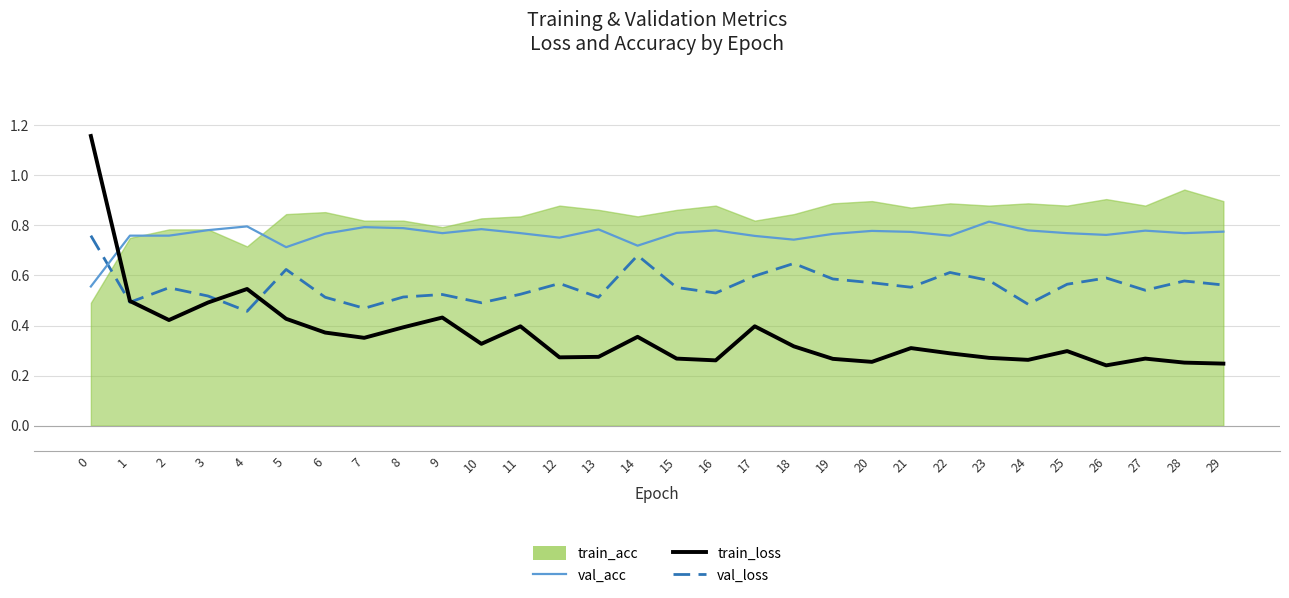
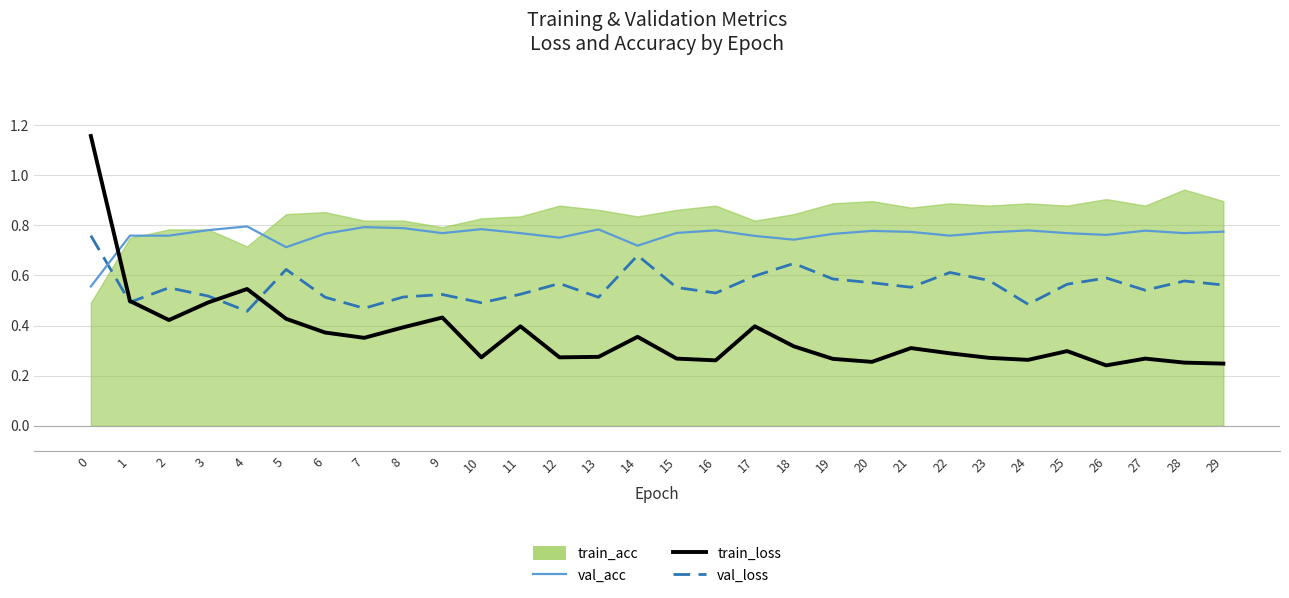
  {
    "val_acc": {
      "0": 0.56,
      "2": 0.76,
      "4": 0.80,
      "5": 0.71,
      "6": 0.77,
      "7": 0.79,
      "8": 0.79,
      "9": 0.77,
      "10": 0.79,
      "11": 0.77,
      "12": 0.75,
      "13": 0.78,
      "14": 0.72,
      "15": 0.77,
      "16": 0.78,
      "17": 0.76,
      "18": 0.74,
      "19": 0.77,
      "20": 0.78,
      "21": 0.77,
      "22": 0.76,
-     "23": 0.82,
+     "23": 0.77,
      "24": 0.78,
      "25": 0.77,
      "26": 0.76,
      "27": 0.78,
      "28": 0.77,
      "29": 0.78
    },
    "train_acc": {
      "0": 0.49,
      "2": 0.78,
      "4": 0.72,
      "5": 0.85,
      "6": 0.85,
      "7": 0.82,
      "8": 0.82,
      "9": 0.79,
      "10": 0.83,
      "11": 0.84,
      "12": 0.88,
      "13": 0.86,
      "14": 0.84,
      "15": 0.86,
      "16": 0.88,
      "17": 0.82,
      "18": 0.85,
      "19": 0.89,
      "20": 0.90,
      "21": 0.87,
      "22": 0.89,
      "23": 0.88,
      "24": 0.89,
      "25": 0.88,
      "26": 0.91,
      "27": 0.88,
      "28": 0.94,
      "29": 0.90
    },
    "train_loss": {
      "0": 1.16,
      "2": 0.42,
      "3": 0.49,
      "4": 0.55,
      "5": 0.43,
      "6": 0.37,
      "7": 0.35,
      "8": 0.39,
      "9": 0.43,
-     "10": 0.33,
+     "10": 0.27,
      "11": 0.40,
      "12": 0.27,
      "13": 0.28,
      "14": 0.36,
      "15": 0.27,
      "16": 0.26,
      "17": 0.40,
      "18": 0.32,
      "19": 0.27,
      "20": 0.26,
      "21": 0.31,
      "22": 0.29,
      "23": 0.27,
      "24": 0.26,
      "25": 0.30,
      "26": 0.24,
      "27": 0.27,
      "28": 0.25,
      "29": 0.25
    },
    "val_loss": {
      "0": 0.76,
      "2": 0.55,
      "3": 0.52,
      "4": 0.46,
      "5": 0.62,
      "6": 0.51,
      "7": 0.47,
      "8": 0.51,
      "9": 0.52,
      "10": 0.49,
      "11": 0.53,
      "12": 0.57,
      "13": 0.51,
      "14": 0.68,
      "15": 0.55,
      "16": 0.53,
      "17": 0.60,
      "18": 0.65,
      "19": 0.59,
      "20": 0.57,
      "21": 0.55,
      "22": 0.61,
      "23": 0.58,
      "24": 0.49,
      "25": 0.57,
      "26": 0.59,
      "27": 0.54,
      "28": 0.58,
      "29": 0.56
    }
  }
